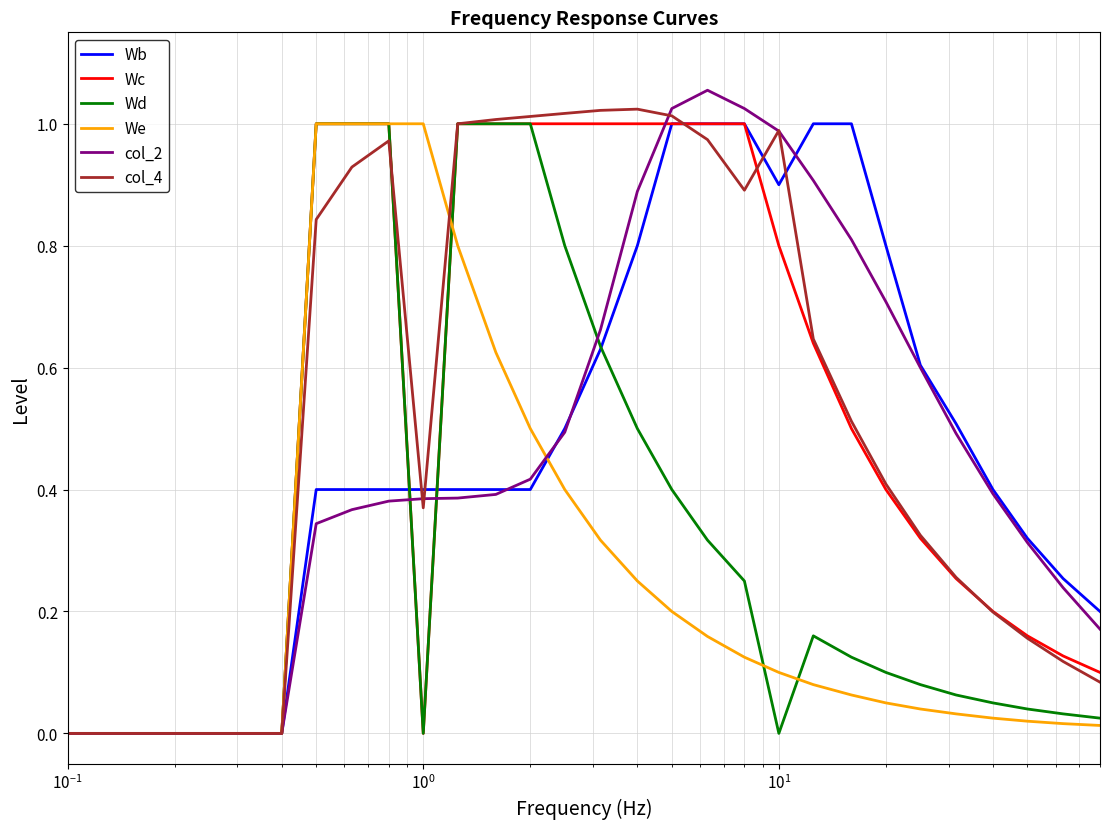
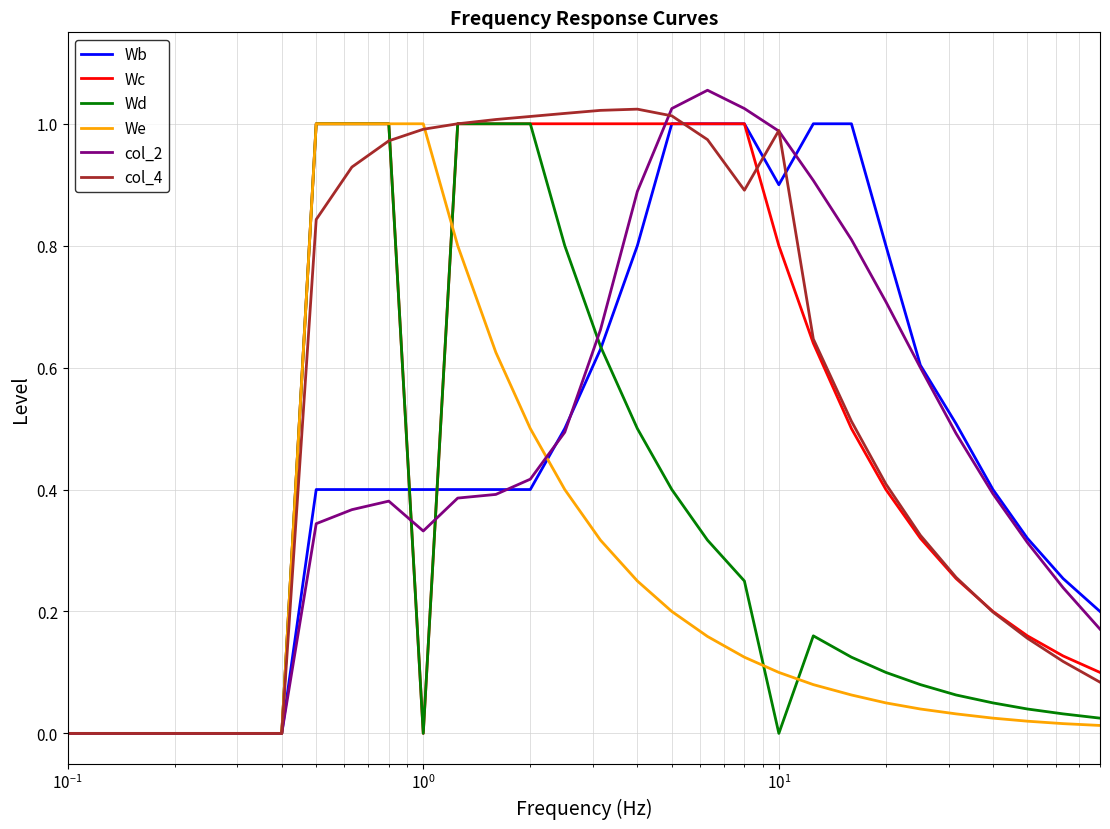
  {
    "Wb": {
      "10^0": 0.40,
      "10^1": 0.90
    },
    "Wc": {
      "10^1": 0.80
    },
    "Wd": {
      "10^1": 0.00
    },
    "We": {
      "10^0": 1.00,
      "10^1": 0.10
    },
    "col_2": {
-     "10^0": 0.39
+     "10^0": 0.33
    },
    "col_4": {
-     "10^0": 0.37
+     "10^0": 0.99
    }
  }
